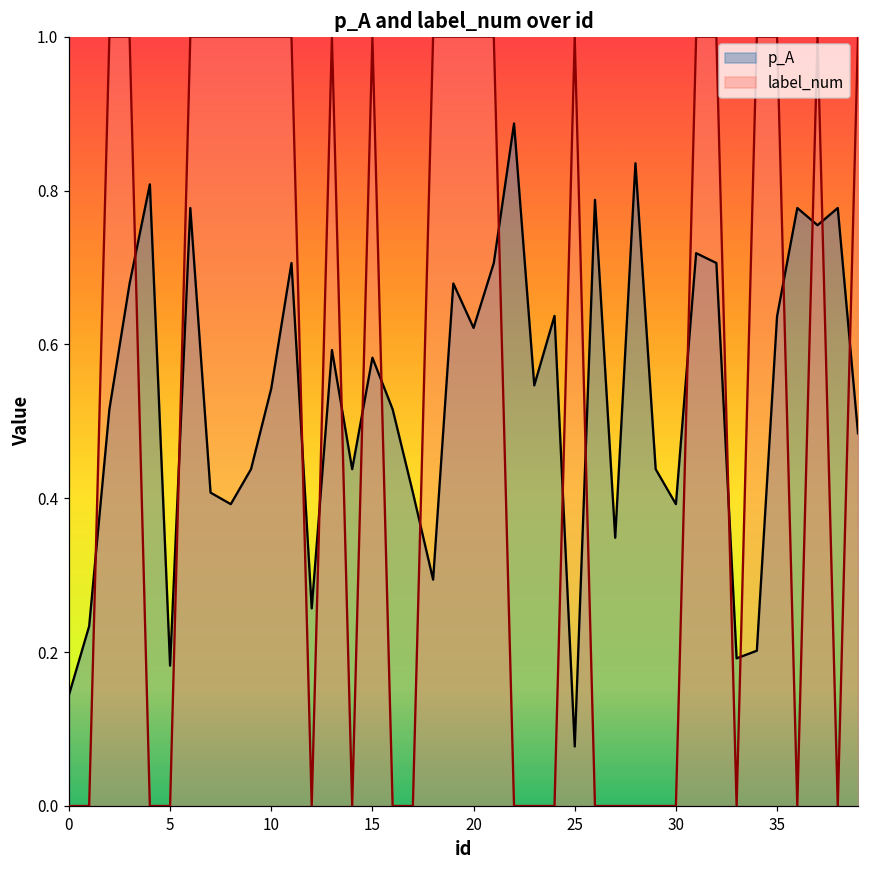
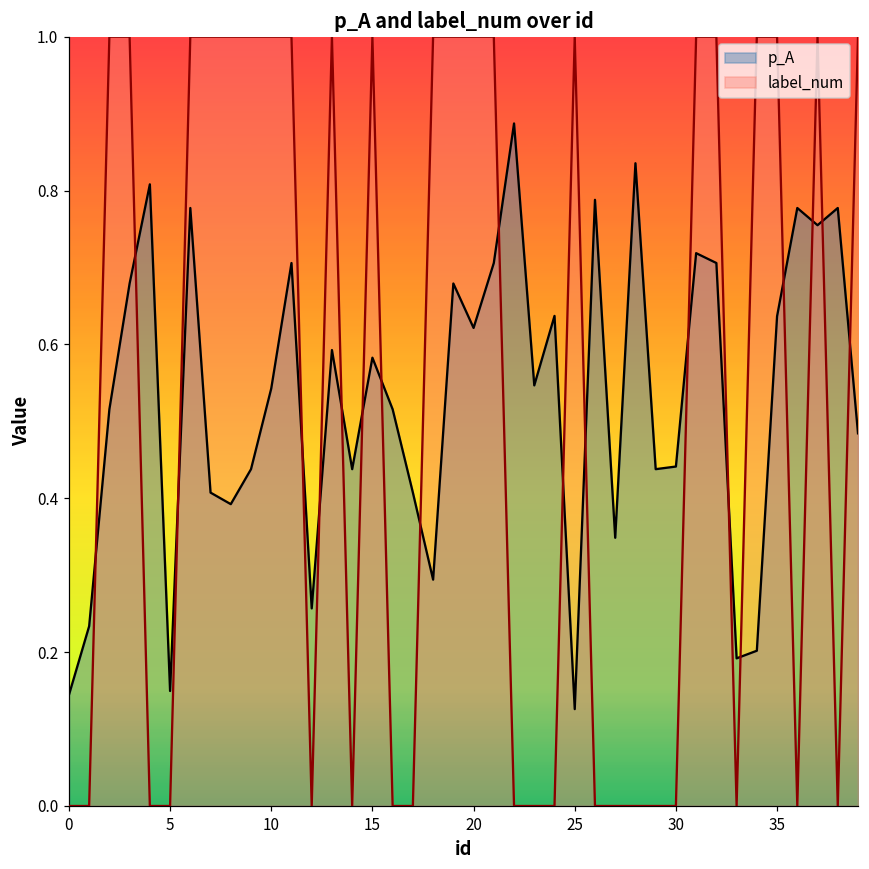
  {
    "p_A": {
      "0": 0.14,
-     "5": 0.18,
+     "5": 0.15,
      "10": 0.54,
      "15": 0.58,
      "20": 0.62,
-     "25": 0.08,
-     "30": 0.39,
+     "25": 0.13,
+     "30": 0.44,
      "35": 0.64
    },
    "label_num": {
      "0": 0.00,
      "5": 0.00,
      "10": 1.00,
      "15": 1.00,
      "20": 1.00,
      "25": 1.00,
      "30": 0.00,
      "35": 1.00
    }
  }
